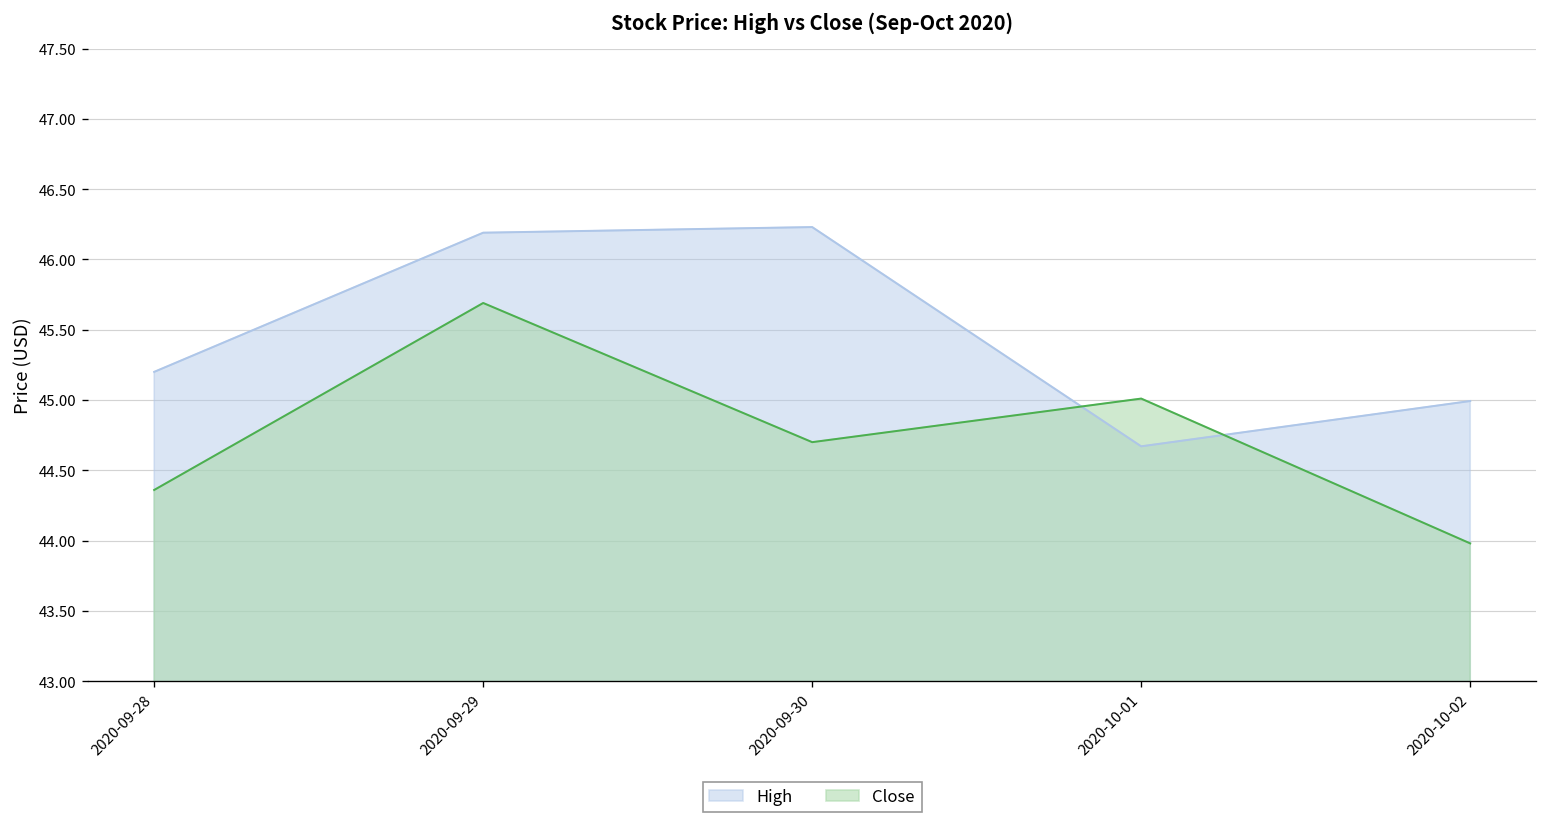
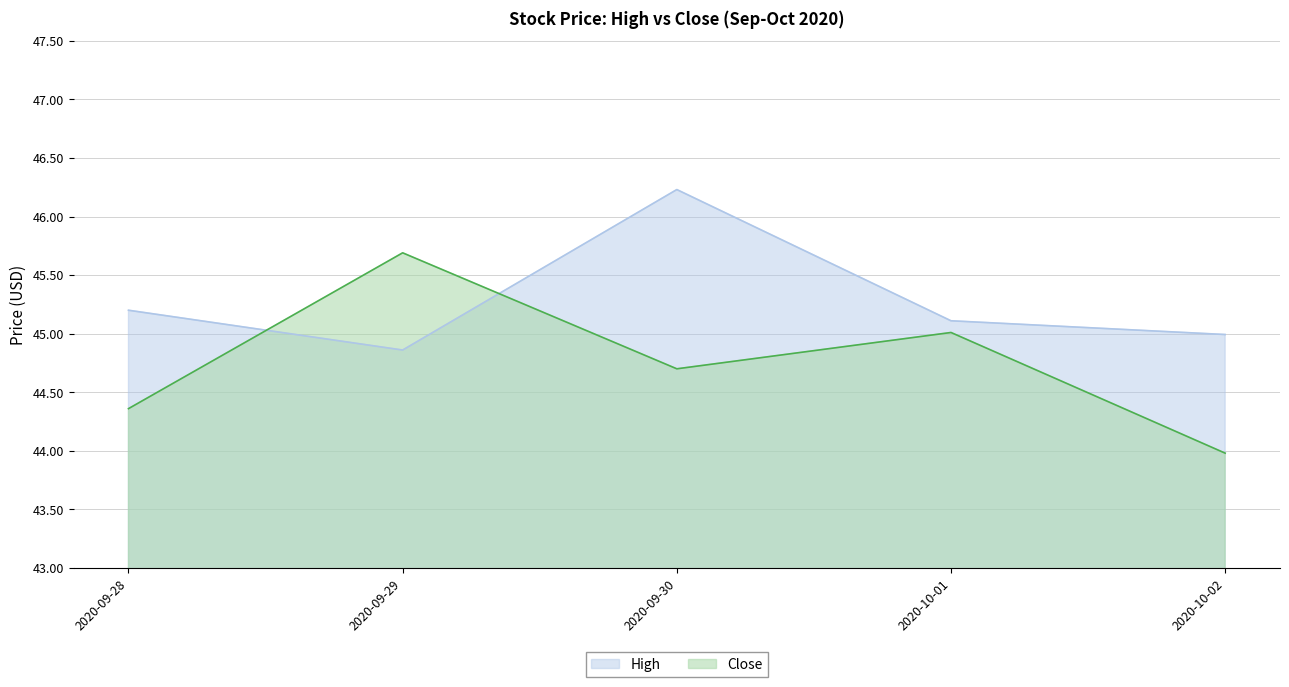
  {
    "High": {
      "2020-09-28": 45.20,
-     "2020-09-29": 46.19,
+     "2020-09-29": 44.86,
      "2020-09-30": 46.23,
-     "2020-10-01": 44.67,
+     "2020-10-01": 45.11,
      "2020-10-02": 44.99
    },
    "Close": {
      "2020-09-28": 44.36,
      "2020-09-29": 45.69,
      "2020-09-30": 44.70,
      "2020-10-01": 45.01,
      "2020-10-02": 43.98
    }
  }
